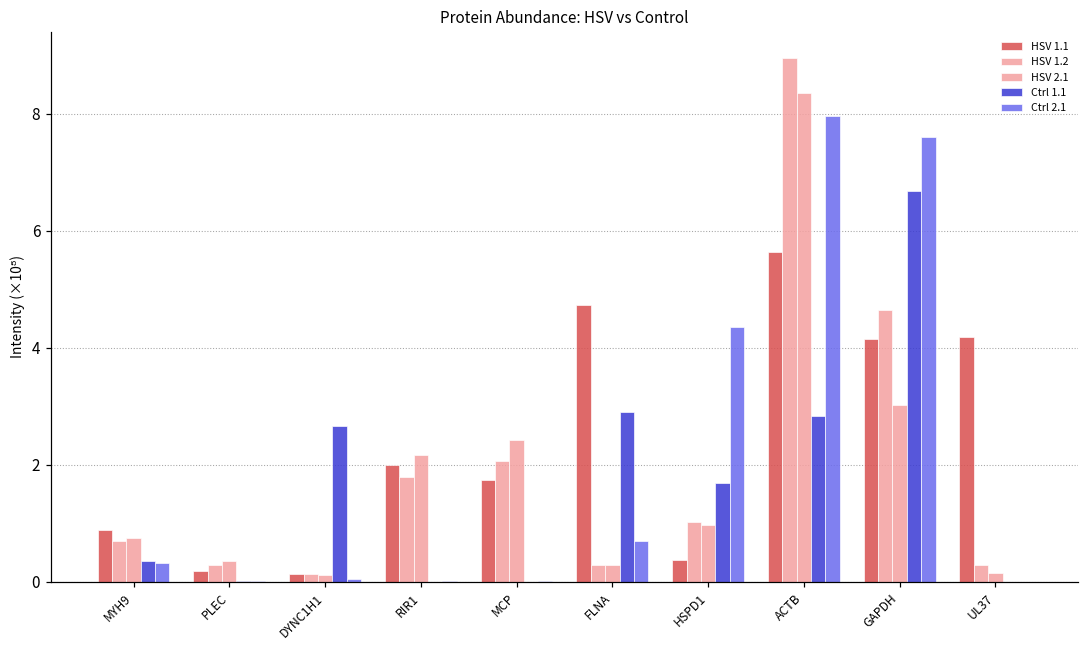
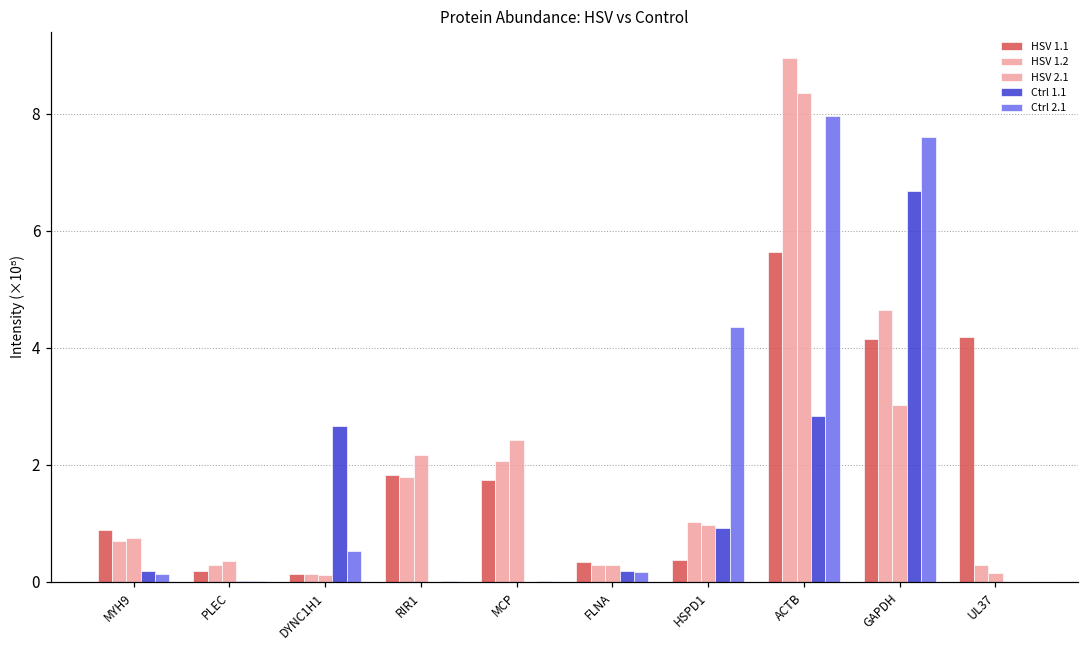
  {
    "HSV 1.1": {
      "MYH9": 0.9,
      "PLEC": 0.2,
      "DYNC1H1": 0.1,
-     "RIR1": 2.0,
+     "RIR1": 1.8,
      "MCP": 1.7,
-     "FLNA": 4.7,
+     "FLNA": 0.3,
      "HSPD1": 0.4,
      "ACTB": 5.6,
      "GAPDH": 4.1,
      "UL37": 4.2
    },
    "Ctrl 1.1": {
-     "MYH9": 0.3,
+     "MYH9": 0.2,
      "DYNC1H1": 2.7,
      "RIR1": 0.0,
      "MCP": 0.0,
-     "FLNA": 2.9,
-     "HSPD1": 1.7,
+     "FLNA": 0.2,
+     "HSPD1": 0.9,
      "ACTB": 2.8,
      "GAPDH": 6.7,
      "UL37": 0.0
    },
    "Ctrl 2.1": {
-     "MYH9": 0.3,
-     "DYNC1H1": 0.0,
-     "FLNA": 0.7,
+     "MYH9": 0.1,
+     "DYNC1H1": 0.5,
+     "FLNA": 0.2,
      "HSPD1": 4.4,
      "ACTB": 8.0,
      "GAPDH": 7.6,
      "UL37": 0.0
    }
  }
